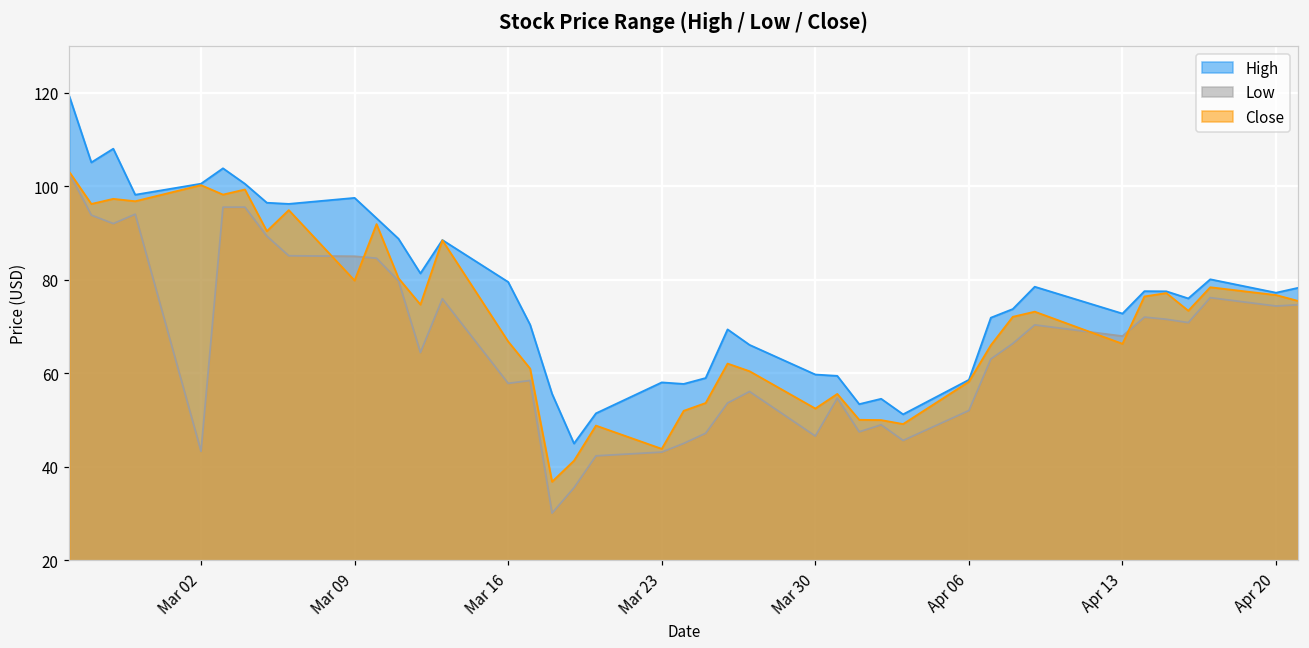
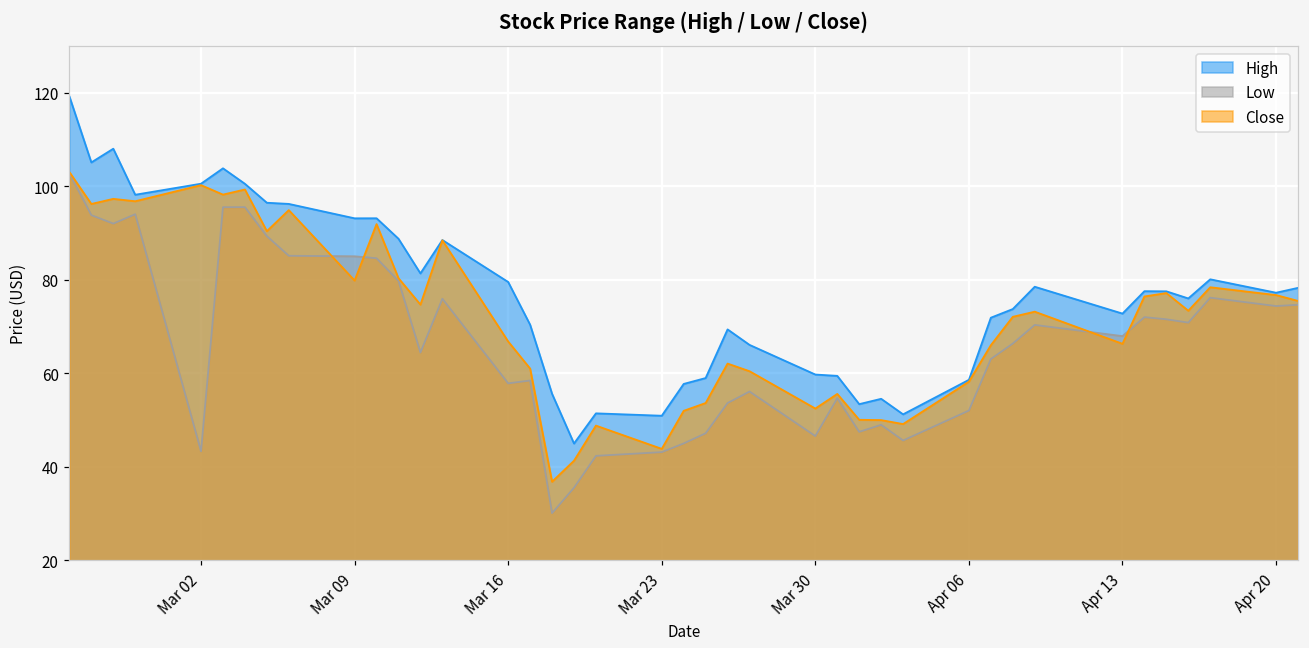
  {
    "High": {
-     "Mar 09": 97,
+     "Mar 09": 93,
      "Mar 16": 80,
-     "Mar 23": 58,
+     "Mar 23": 51,
      "Mar 30": 60,
      "Apr 13": 73
    },
    "Low": {
      "Mar 02": 43,
      "Mar 09": 85,
      "Mar 16": 58,
      "Mar 23": 43,
      "Mar 30": 47,
      "Apr 06": 52,
      "Apr 13": 68,
      "Apr 20": 74
    },
    "Close": {
      "Mar 09": 80,
      "Mar 16": 67,
      "Mar 23": 44,
      "Mar 30": 52,
      "Apr 13": 66
    }
  }
